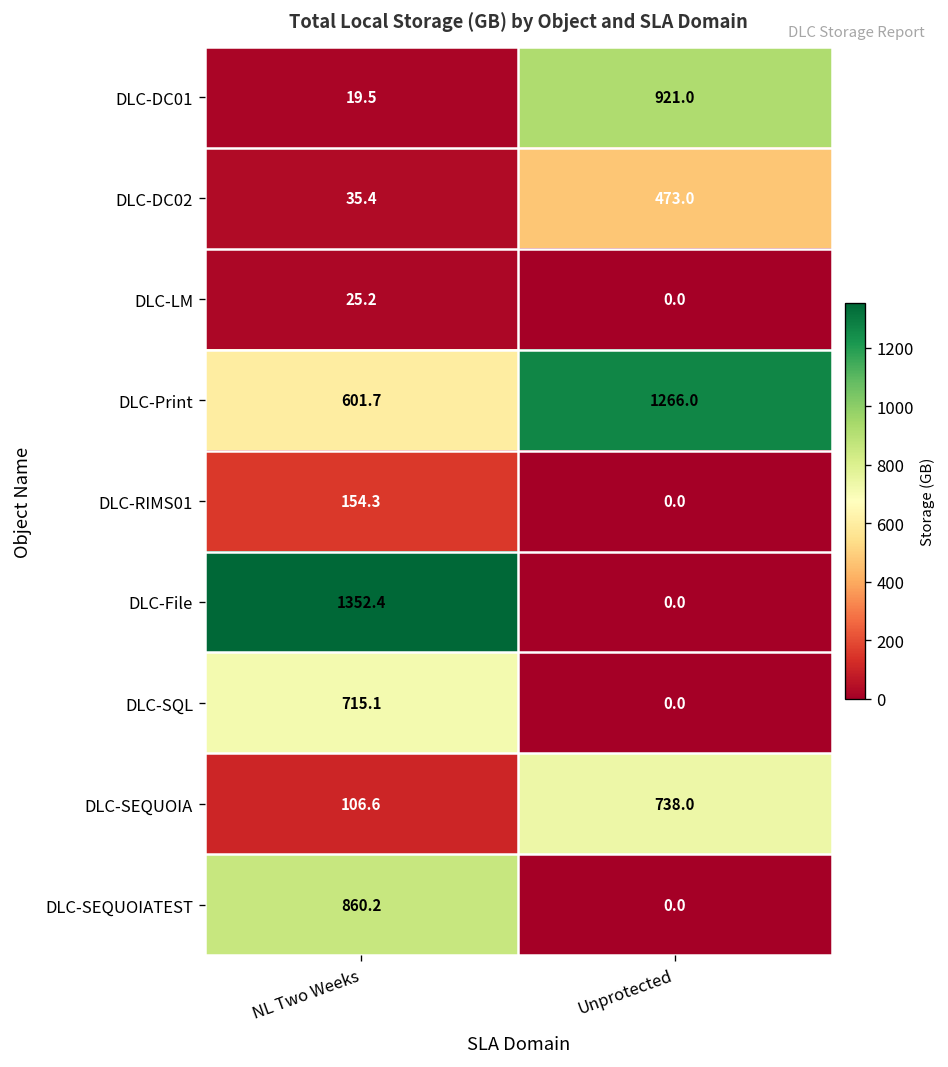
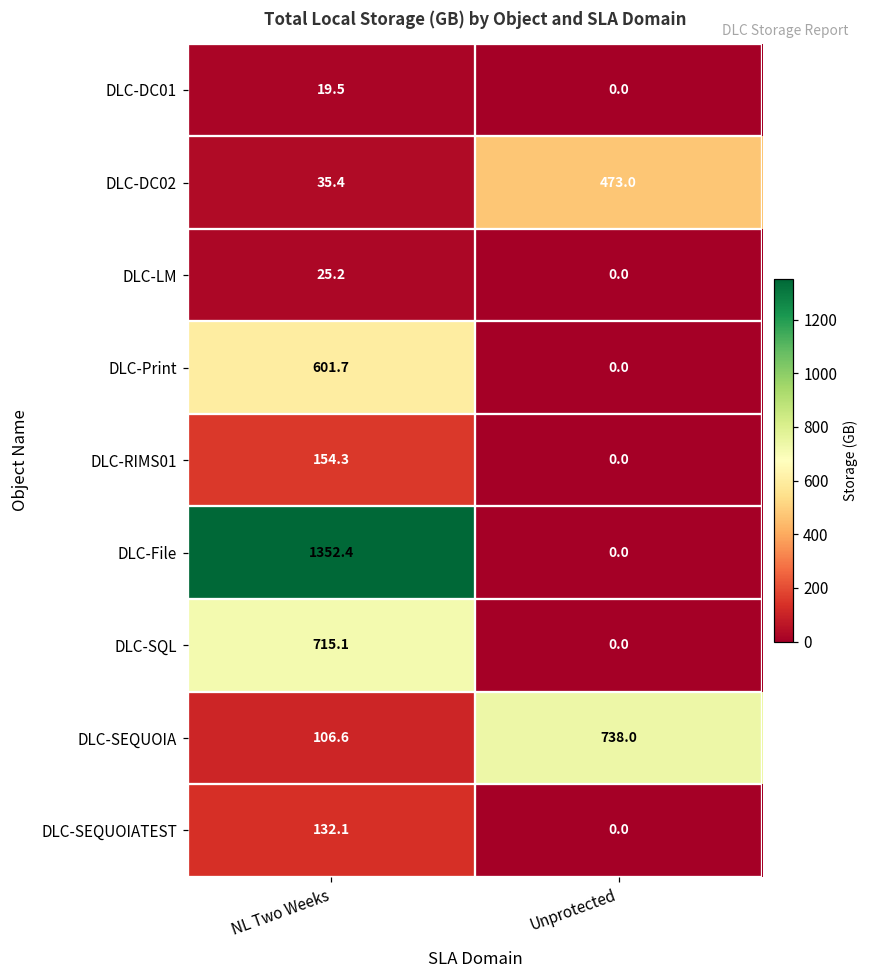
  {
    "DLC-DC01": {
      "NL Two Weeks": 19.5,
-     "Unprotected": 921.0
+     "Unprotected": 0.0
    },
    "DLC-DC02": {
      "NL Two Weeks": 35.4,
      "Unprotected": 473.0
    },
    "DLC-LM": {
      "NL Two Weeks": 25.2,
      "Unprotected": 0.0
    },
    "DLC-Print": {
      "NL Two Weeks": 601.7,
-     "Unprotected": 1266.0
+     "Unprotected": 0.0
    },
    "DLC-RIMS01": {
      "NL Two Weeks": 154.3,
      "Unprotected": 0.0
    },
    "DLC-File": {
      "NL Two Weeks": 1352.4,
      "Unprotected": 0.0
    },
    "DLC-SQL": {
      "NL Two Weeks": 715.1,
      "Unprotected": 0.0
    },
    "DLC-SEQUOIA": {
      "NL Two Weeks": 106.6,
      "Unprotected": 738.0
    },
    "DLC-SEQUOIATEST": {
-     "NL Two Weeks": 860.2,
+     "NL Two Weeks": 132.1,
      "Unprotected": 0.0
    }
  }
